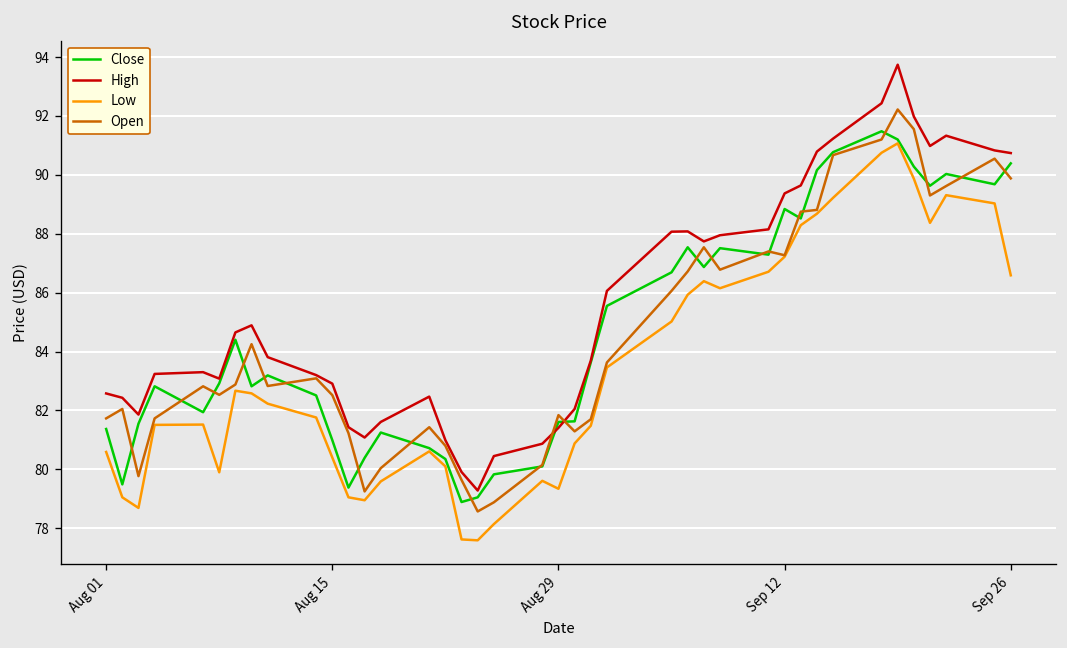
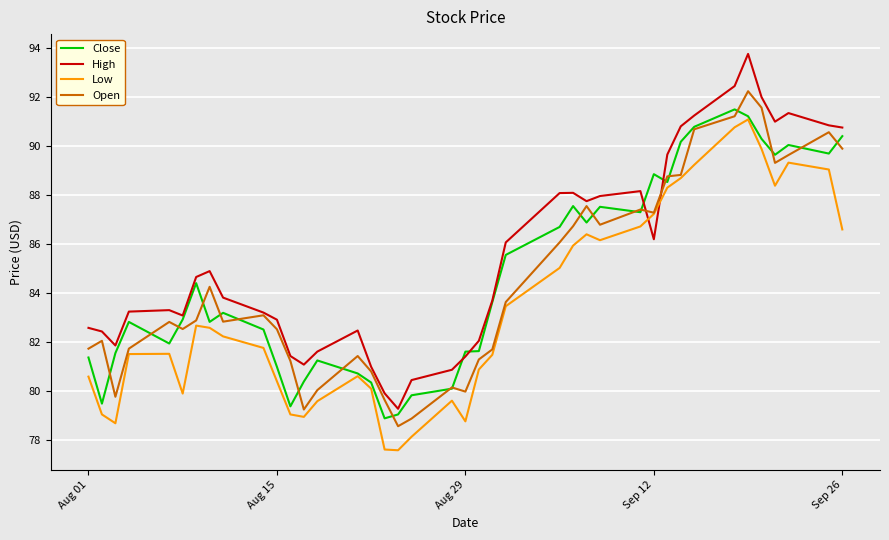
  {
    "Close": {
      "Aug 01": 81.4,
      "Aug 15": 81.0,
      "Aug 29": 81.6,
      "Sep 12": 88.8,
      "Sep 26": 90.4
    },
    "High": {
      "Aug 01": 82.6,
      "Aug 15": 82.9,
      "Aug 29": 81.4,
-     "Sep 12": 89.4,
+     "Sep 12": 86.2,
      "Sep 26": 90.7
    },
    "Low": {
      "Aug 01": 80.6,
      "Aug 15": 80.4,
-     "Aug 29": 79.3,
+     "Aug 29": 78.8,
      "Sep 26": 86.6
    },
    "Open": {
      "Aug 01": 81.7,
      "Aug 15": 82.5,
-     "Aug 29": 81.8,
+     "Aug 29": 80.0,
      "Sep 26": 89.9
    }
  }
